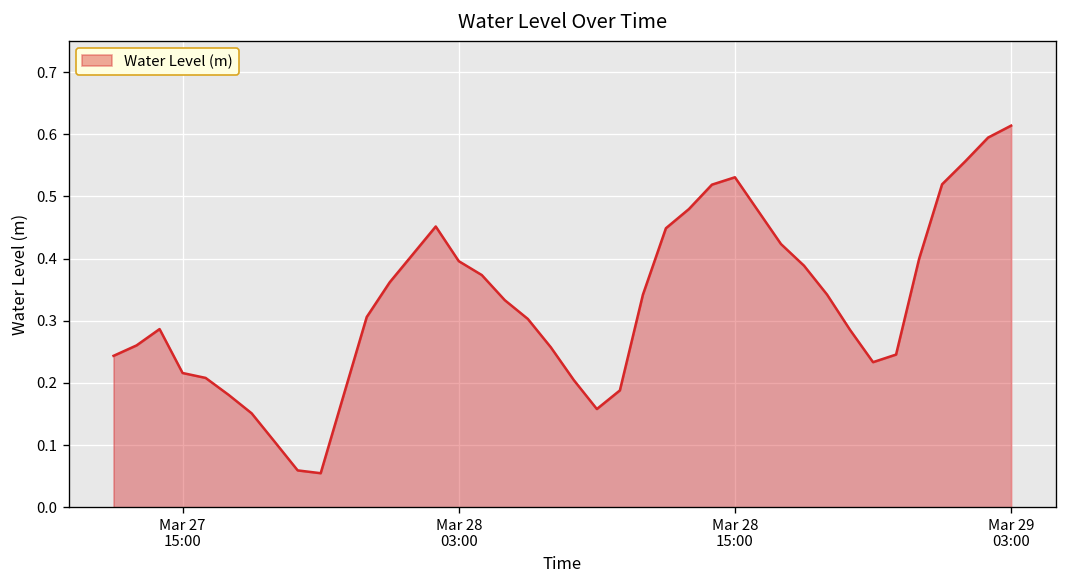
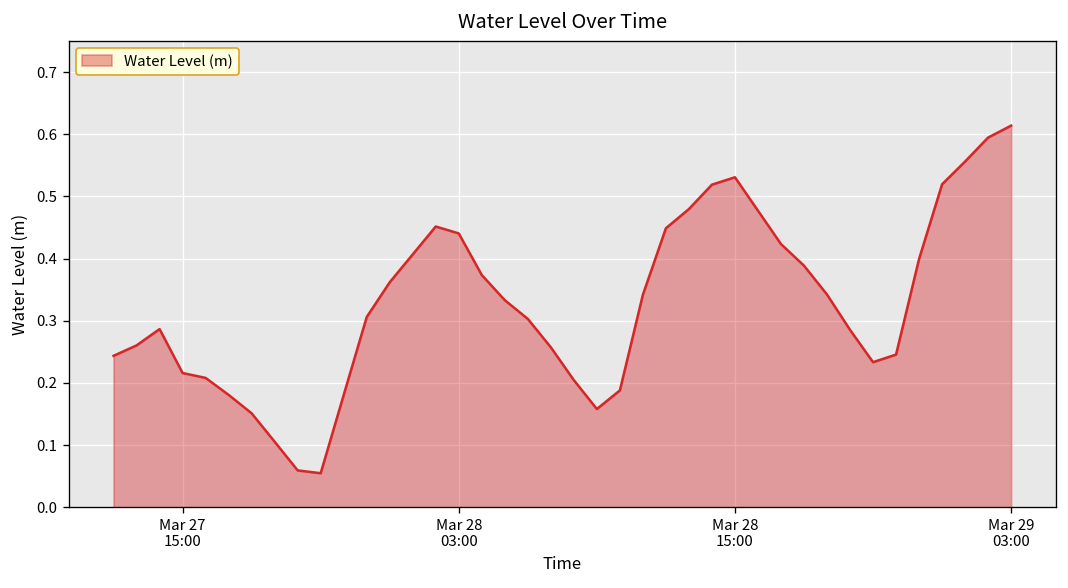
  {
    "Mar 27 15:00": 0.22,
-   "Mar 28 03:00": 0.40,
+   "Mar 28 03:00": 0.44,
    "Mar 28 15:00": 0.53,
    "Mar 29 03:00": 0.61
  }
